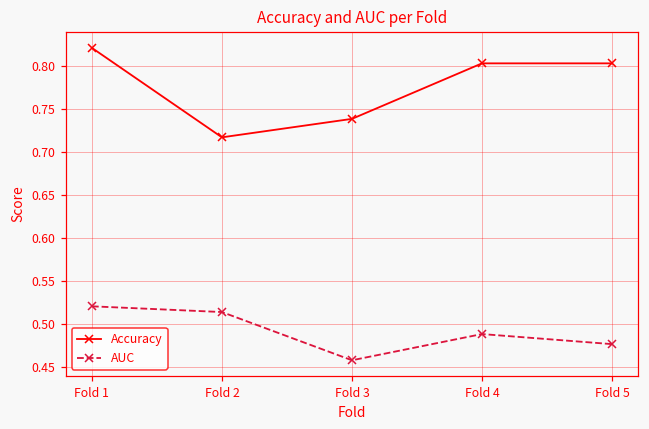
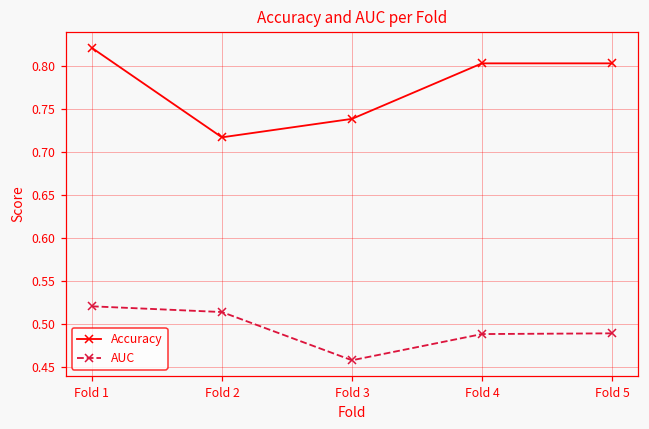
  {
    "Accuracy": {
      "Fold 1": 0.82,
      "Fold 2": 0.72,
      "Fold 3": 0.74,
      "Fold 4": 0.80,
      "Fold 5": 0.80
    },
    "AUC": {
      "Fold 1": 0.52,
      "Fold 2": 0.51,
      "Fold 3": 0.46,
      "Fold 4": 0.49,
-     "Fold 5": 0.48
+     "Fold 5": 0.49
    }
  }
